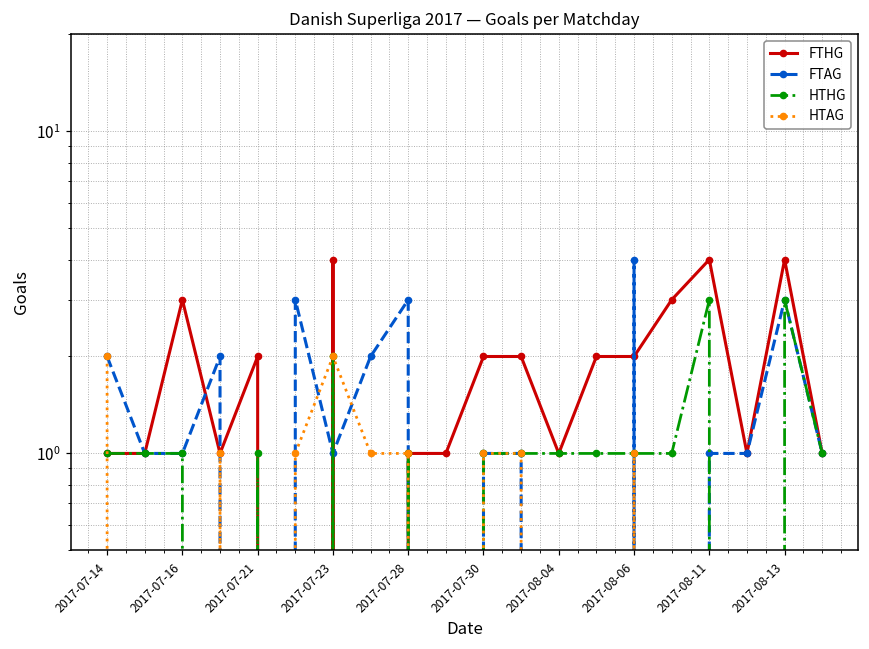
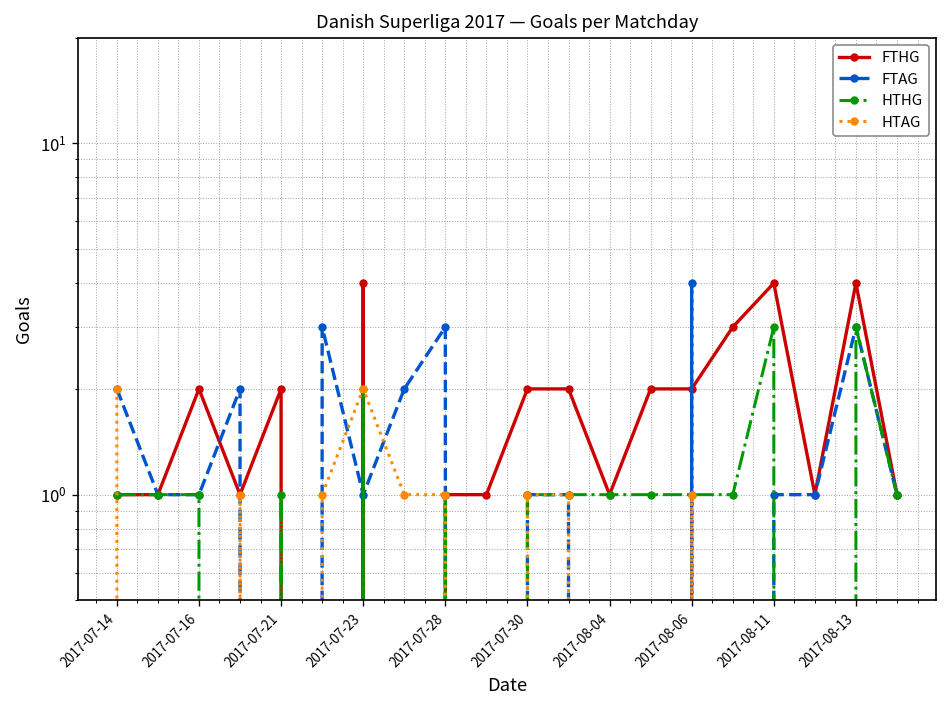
  {
    "FTHG": {
-     "2017-07-16": 3,
+     "2017-07-16": 2,
      "2017-07-21": 2,
      "2017-07-23": 4,
      "2017-07-30": 2,
      "2017-08-06": 2,
      "2017-08-11": 4,
      "2017-08-13": 4
    },
    "FTAG": {
      "2017-07-23": 1,
      "2017-07-28": 3,
      "2017-08-06": 4,
      "2017-08-11": 1
    },
    "HTHG": {
      "2017-07-21": 1,
      "2017-08-11": 3
    }
  }
